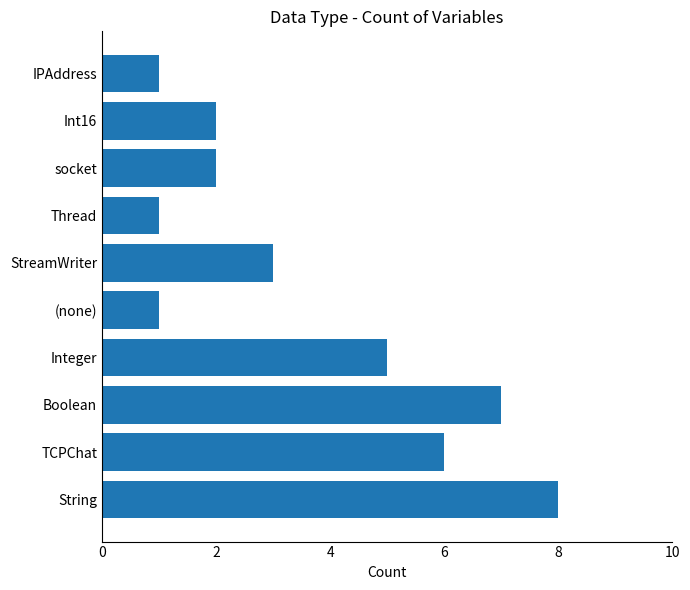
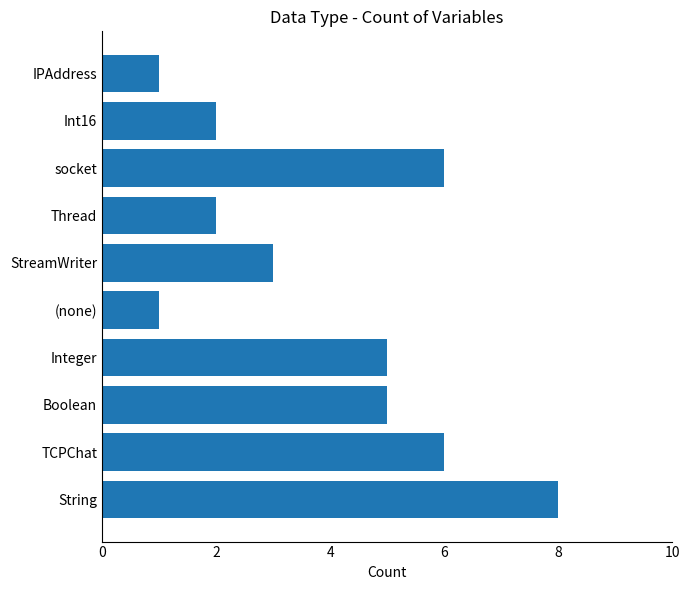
  {
    "IPAddress": 1,
    "Int16": 2,
-   "socket": 2,
-   "Thread": 1,
+   "socket": 6,
+   "Thread": 2,
    "StreamWriter": 3,
    "(none)": 1,
    "Integer": 5,
-   "Boolean": 7,
+   "Boolean": 5,
    "TCPChat": 6,
    "String": 8
  }
